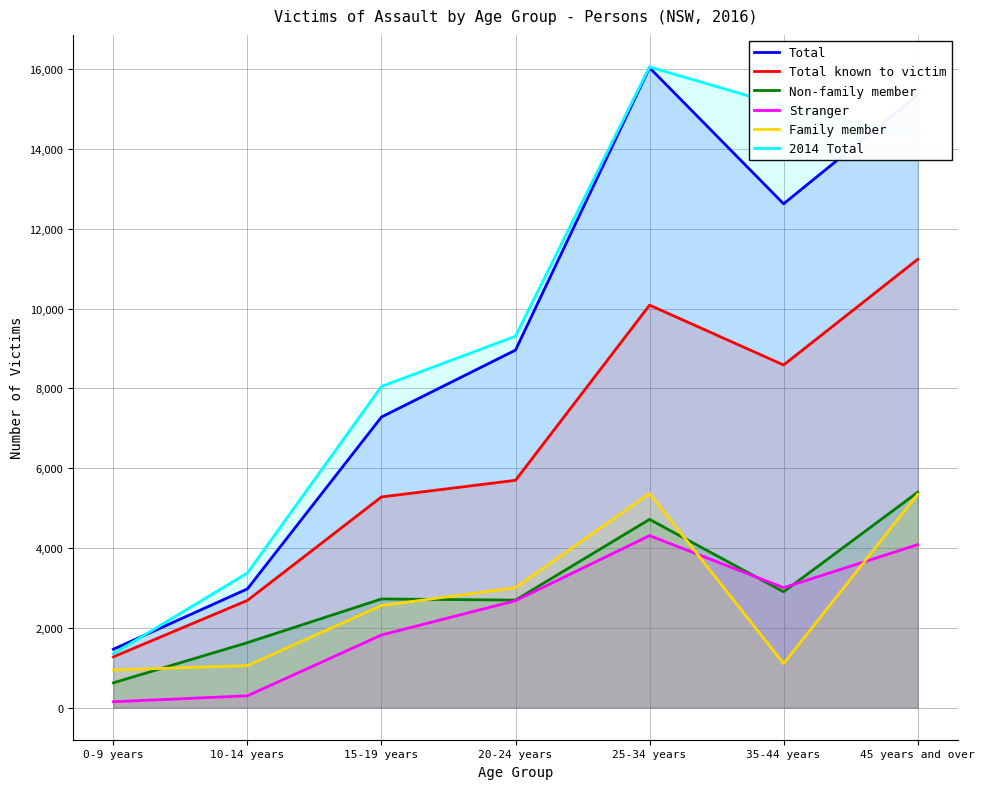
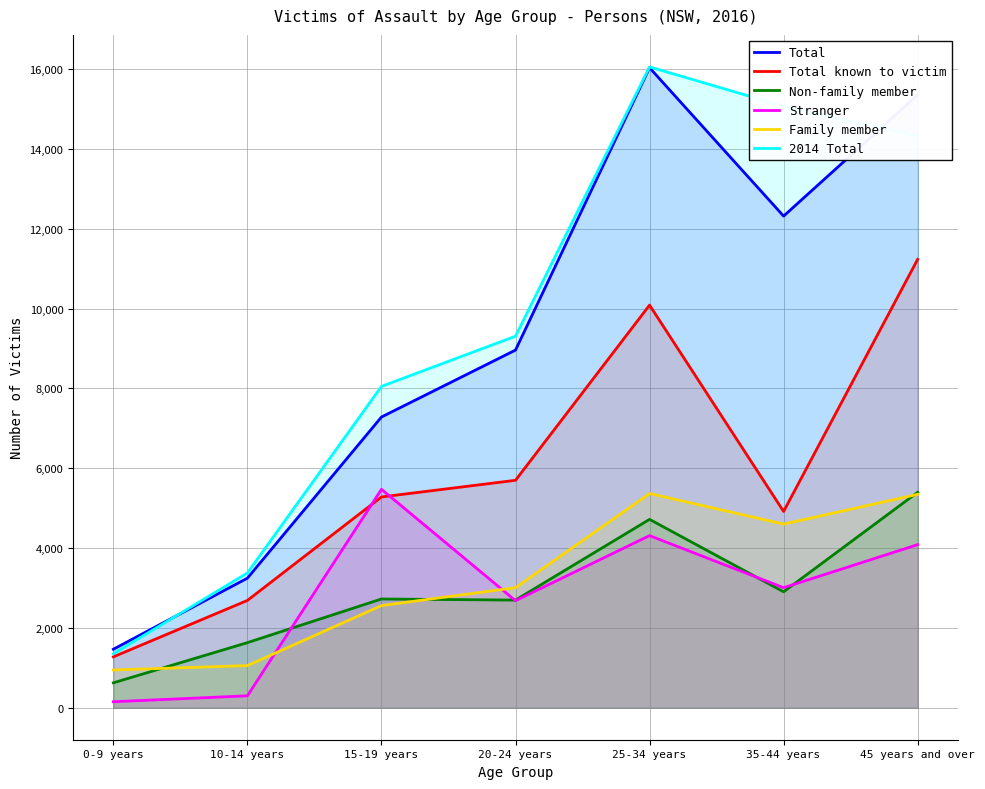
  {
    "Total": {
      "0-9 years": "1,500",
-     "10-14 years": "3,000",
+     "10-14 years": "3,200",
      "15-19 years": "7,300",
      "20-24 years": "9,000",
-     "35-44 years": "12,600"
+     "35-44 years": "12,300"
    },
    "Total known to victim": {
      "0-9 years": "1,300",
      "10-14 years": "2,700",
      "15-19 years": "5,300",
      "20-24 years": "5,700",
      "25-34 years": "10,100",
-     "35-44 years": "8,600",
+     "35-44 years": "4,900",
      "45 years and over": "11,200"
    },
    "Non-family member": {
      "0-9 years": "600",
      "10-14 years": "1,600",
      "15-19 years": "2,700",
      "25-34 years": "4,700",
      "35-44 years": "2,900"
    },
    "Stranger": {
      "0-9 years": "100",
      "10-14 years": "300",
-     "15-19 years": "1,800",
+     "15-19 years": "5,500",
      "25-34 years": "4,300",
      "35-44 years": "3,000",
      "45 years and over": "4,100"
    },
    "Family member": {
      "0-9 years": "900",
      "10-14 years": "1,100",
      "15-19 years": "2,600",
      "20-24 years": "3,000",
      "25-34 years": "5,400",
-     "35-44 years": "1,100"
+     "35-44 years": "4,600"
    },
    "2014 Total": {
      "0-9 years": "1,400",
      "10-14 years": "3,400",
      "15-19 years": "8,100",
      "20-24 years": "9,300"
    }
  }
